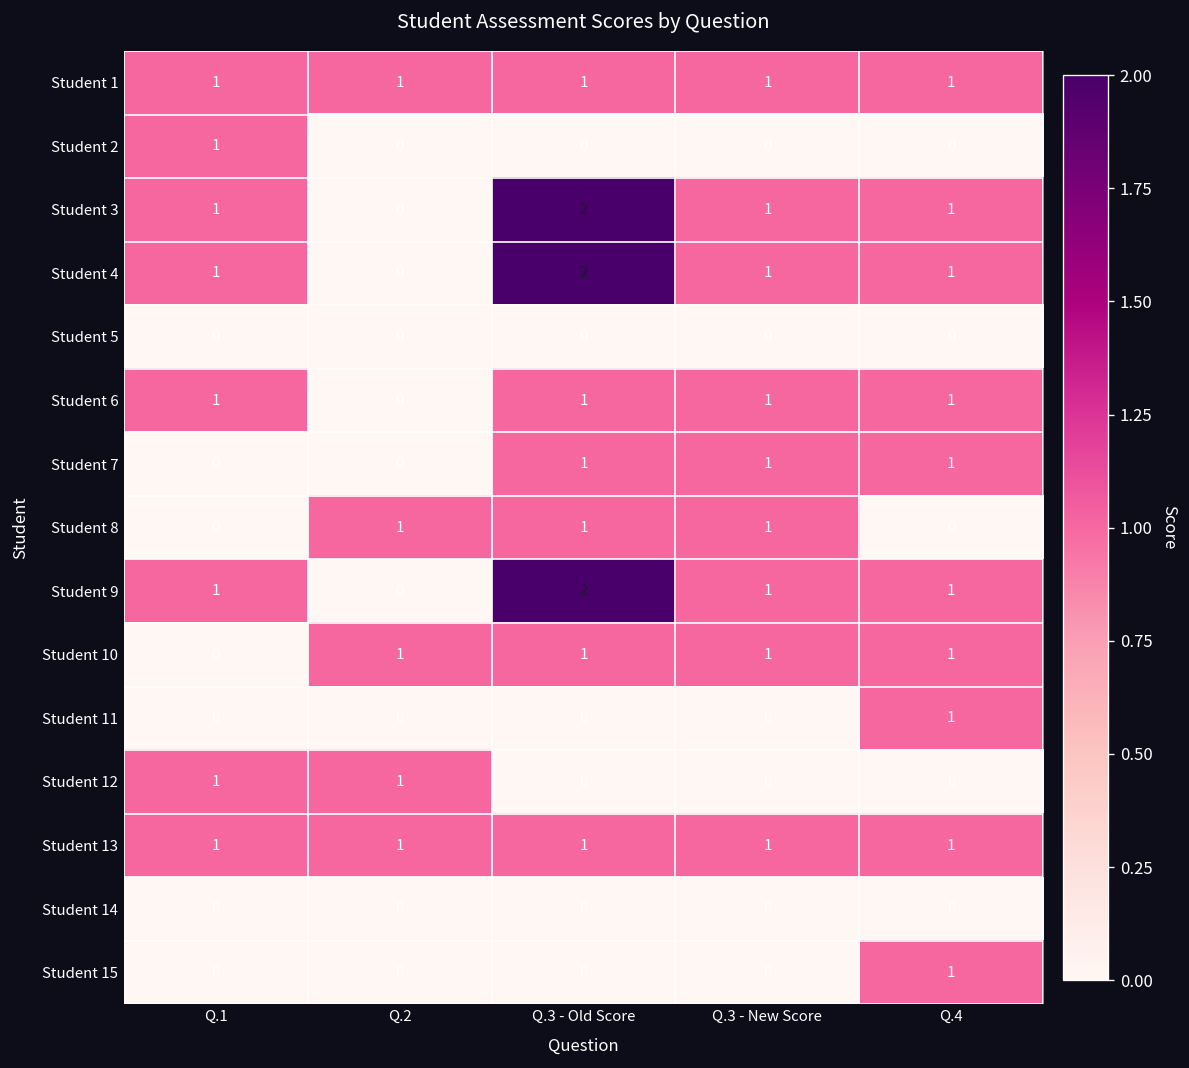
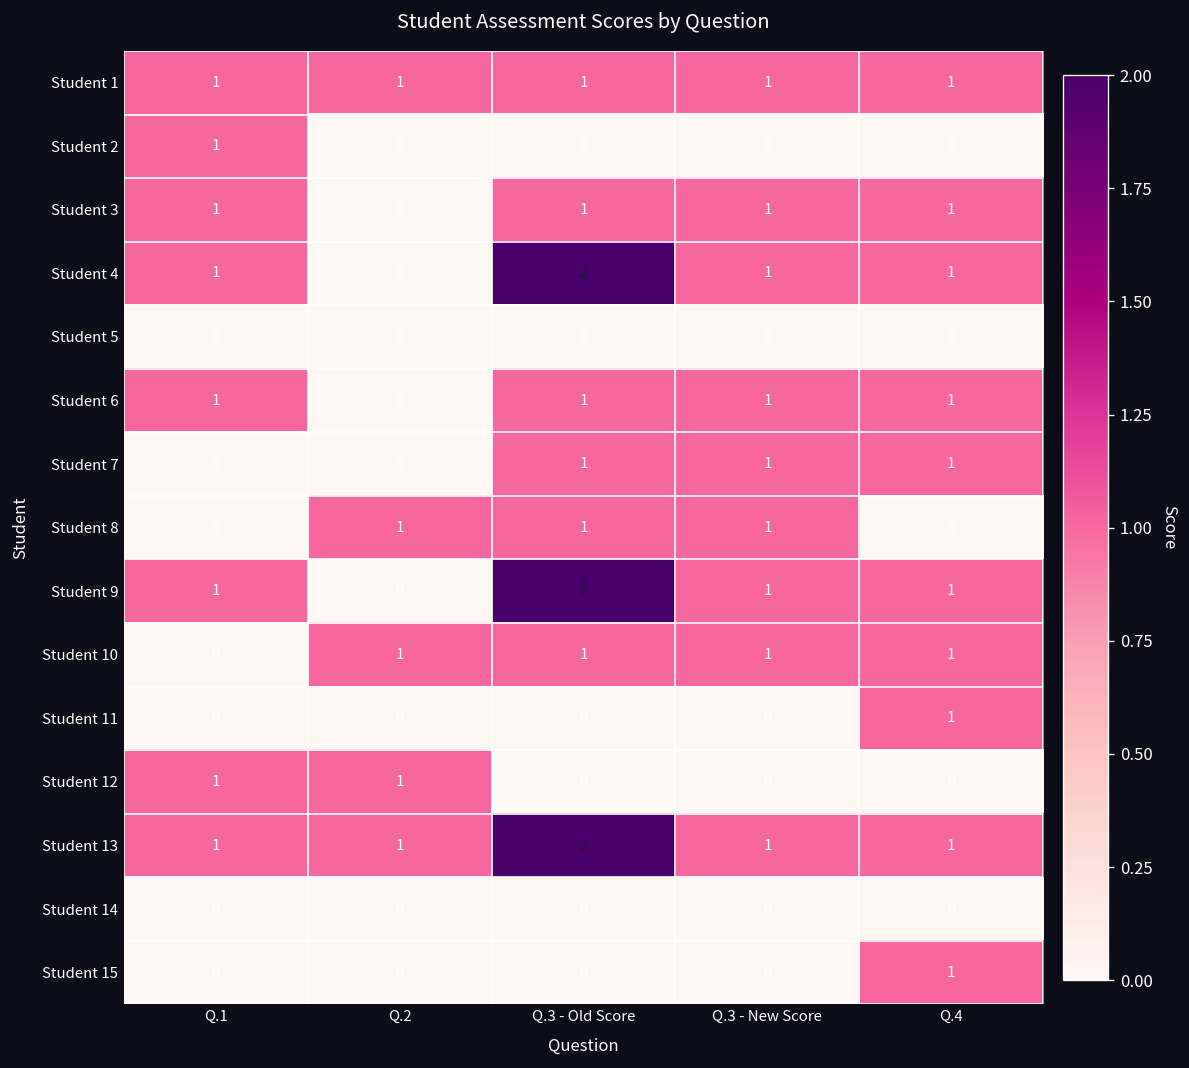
  {
    "Student 1": {
      "Q.1": 1,
      "Q.2": 1,
      "Q.3 - Old Score": 1,
      "Q.3 - New Score": 1,
      "Q.4": 1
    },
    "Student 2": {
      "Q.1": 1
    },
    "Student 3": {
      "Q.1": 1,
-     "Q.3 - Old Score": 2,
+     "Q.3 - Old Score": 1,
      "Q.3 - New Score": 1,
      "Q.4": 1
    },
    "Student 4": {
      "Q.1": 1,
      "Q.3 - Old Score": 2,
      "Q.3 - New Score": 1,
      "Q.4": 1
    },
    "Student 6": {
      "Q.1": 1,
      "Q.3 - Old Score": 1,
      "Q.3 - New Score": 1,
      "Q.4": 1
    },
    "Student 7": {
      "Q.3 - Old Score": 1,
      "Q.3 - New Score": 1,
      "Q.4": 1
    },
    "Student 8": {
      "Q.2": 1,
      "Q.3 - Old Score": 1,
      "Q.3 - New Score": 1
    },
    "Student 9": {
      "Q.1": 1,
      "Q.3 - Old Score": 2,
      "Q.3 - New Score": 1,
      "Q.4": 1
    },
    "Student 10": {
      "Q.2": 1,
      "Q.3 - Old Score": 1,
      "Q.3 - New Score": 1,
      "Q.4": 1
    },
    "Student 11": {
      "Q.4": 1
    },
    "Student 12": {
      "Q.1": 1,
      "Q.2": 1
    },
    "Student 13": {
      "Q.1": 1,
      "Q.2": 1,
-     "Q.3 - Old Score": 1,
+     "Q.3 - Old Score": 2,
      "Q.3 - New Score": 1,
      "Q.4": 1
    },
    "Student 15": {
      "Q.4": 1
    }
  }
